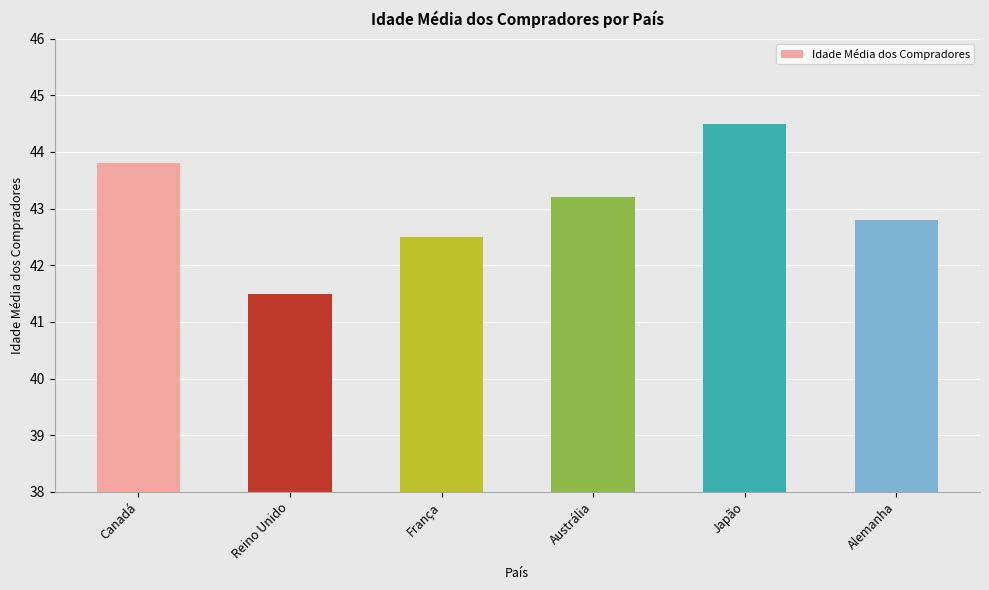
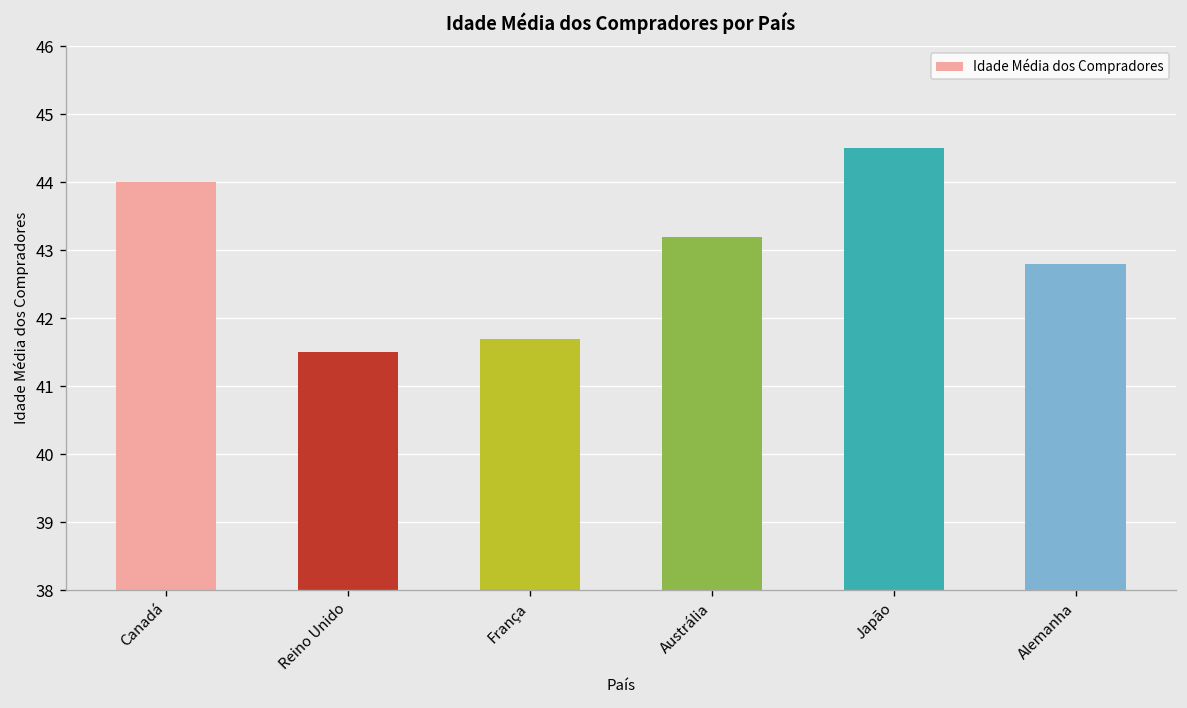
  {
-   "Canadá": 43.8,
+   "Canadá": 44.0,
    "Reino Unido": 41.5,
-   "França": 42.5,
+   "França": 41.7,
    "Austrália": 43.2,
    "Japão": 44.5,
    "Alemanha": 42.8
  }
